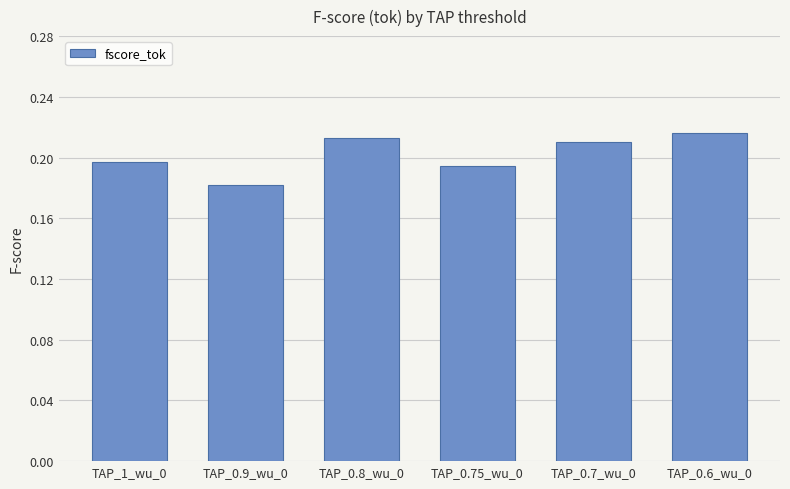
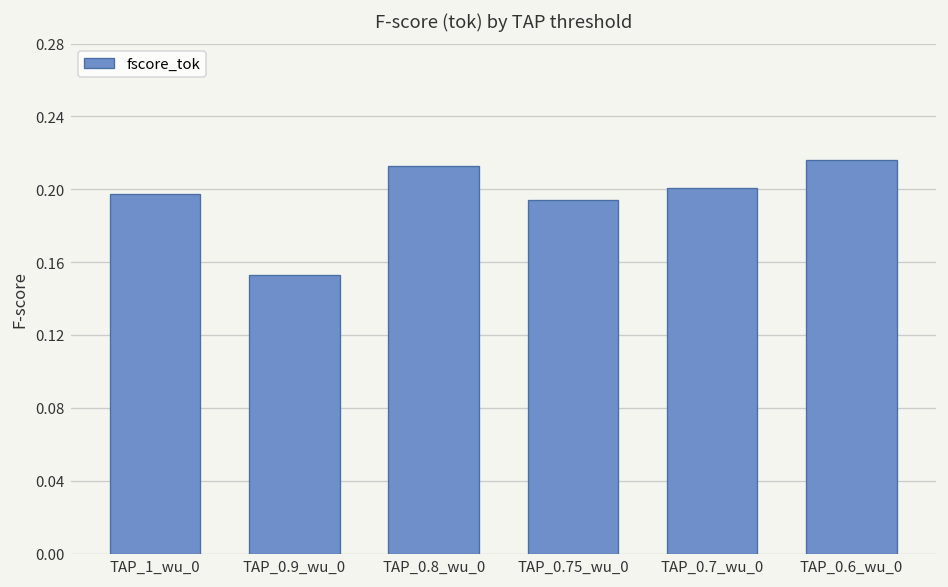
  {
    "TAP_1_wu_0": 0.197,
-   "TAP_0.9_wu_0": 0.182,
+   "TAP_0.9_wu_0": 0.153,
    "TAP_0.8_wu_0": 0.213,
    "TAP_0.75_wu_0": 0.194,
-   "TAP_0.7_wu_0": 0.210,
+   "TAP_0.7_wu_0": 0.201,
    "TAP_0.6_wu_0": 0.216
  }
